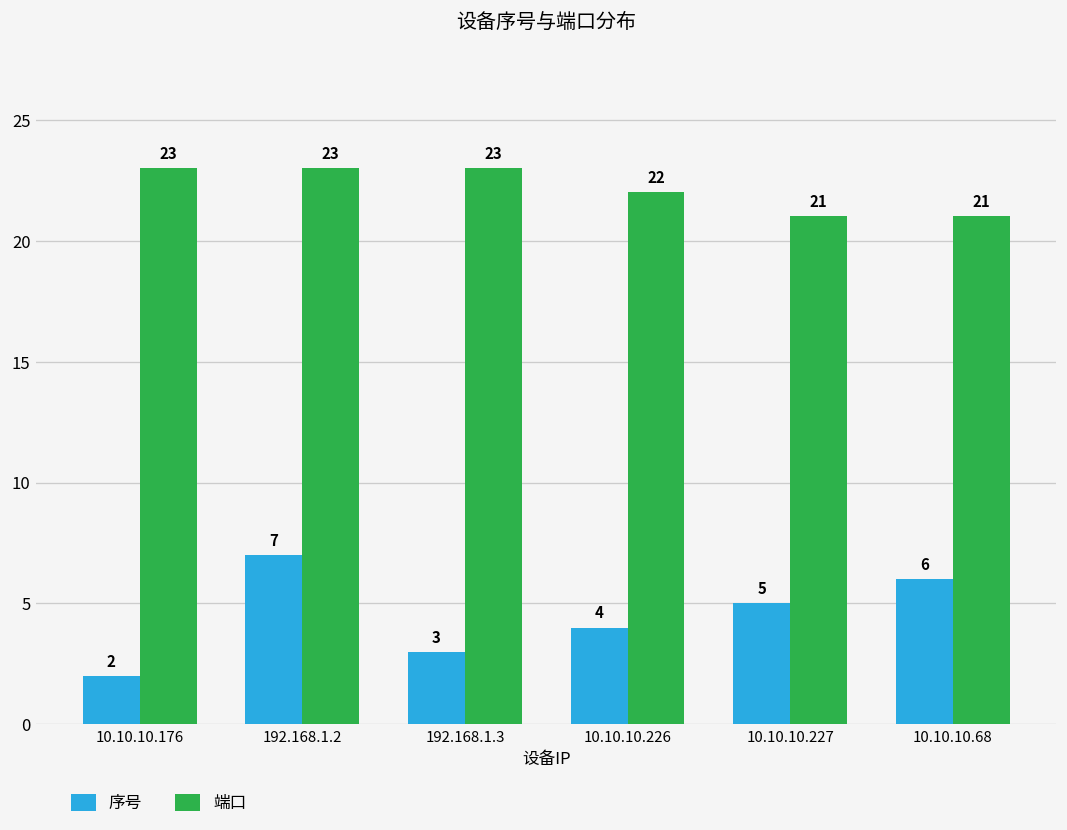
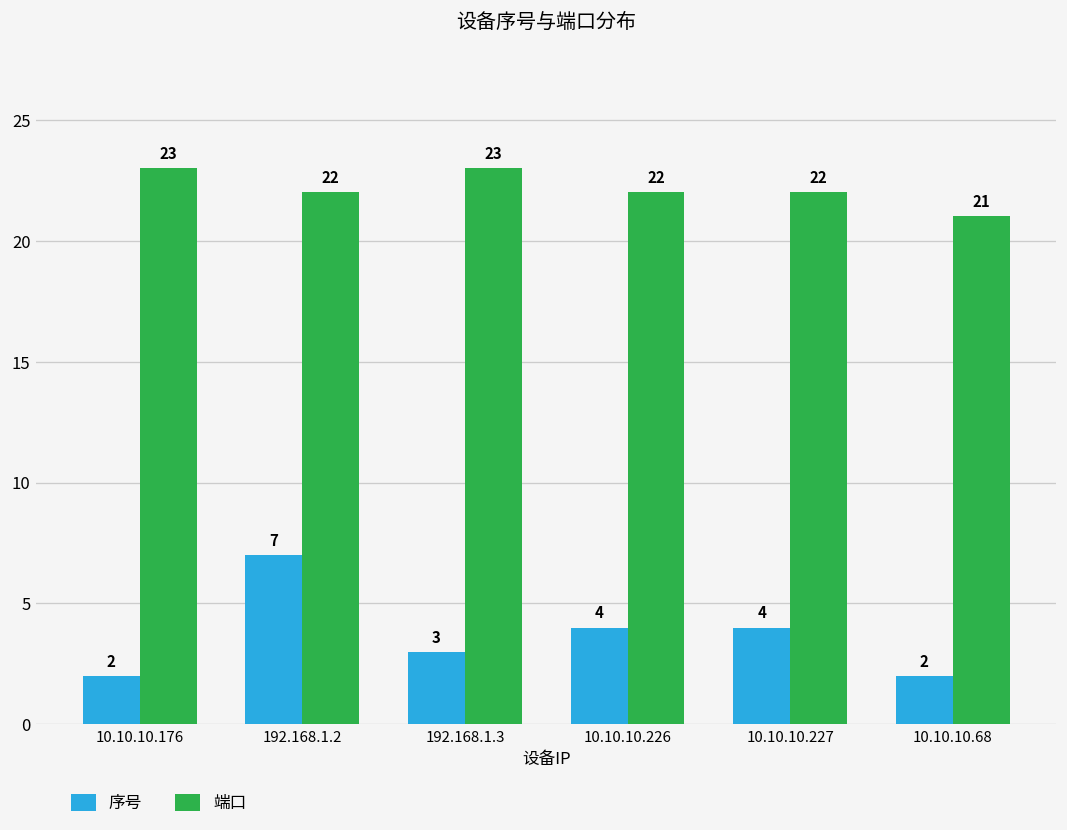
  {
    "序号": {
      "10.10.10.176": 2,
      "192.168.1.2": 7,
      "192.168.1.3": 3,
      "10.10.10.226": 4,
-     "10.10.10.227": 5,
-     "10.10.10.68": 6
+     "10.10.10.227": 4,
+     "10.10.10.68": 2
    },
    "端口": {
      "10.10.10.176": 23,
-     "192.168.1.2": 23,
+     "192.168.1.2": 22,
      "192.168.1.3": 23,
      "10.10.10.226": 22,
-     "10.10.10.227": 21,
+     "10.10.10.227": 22,
      "10.10.10.68": 21
    }
  }
